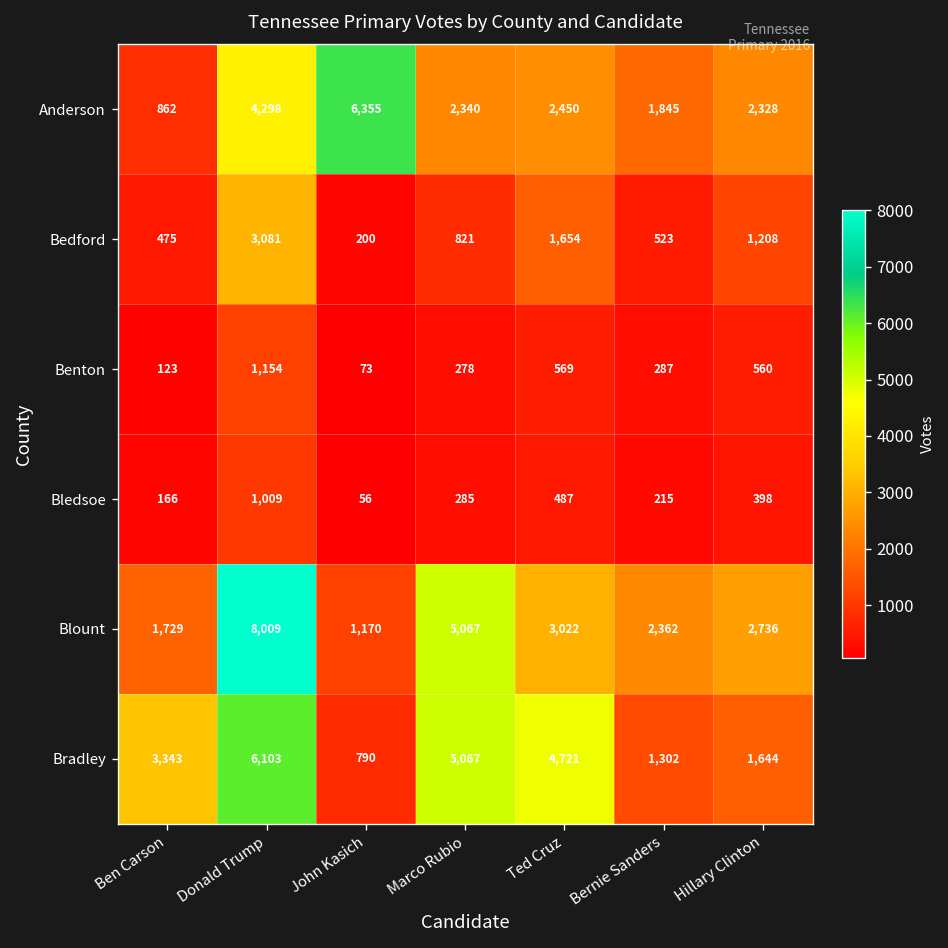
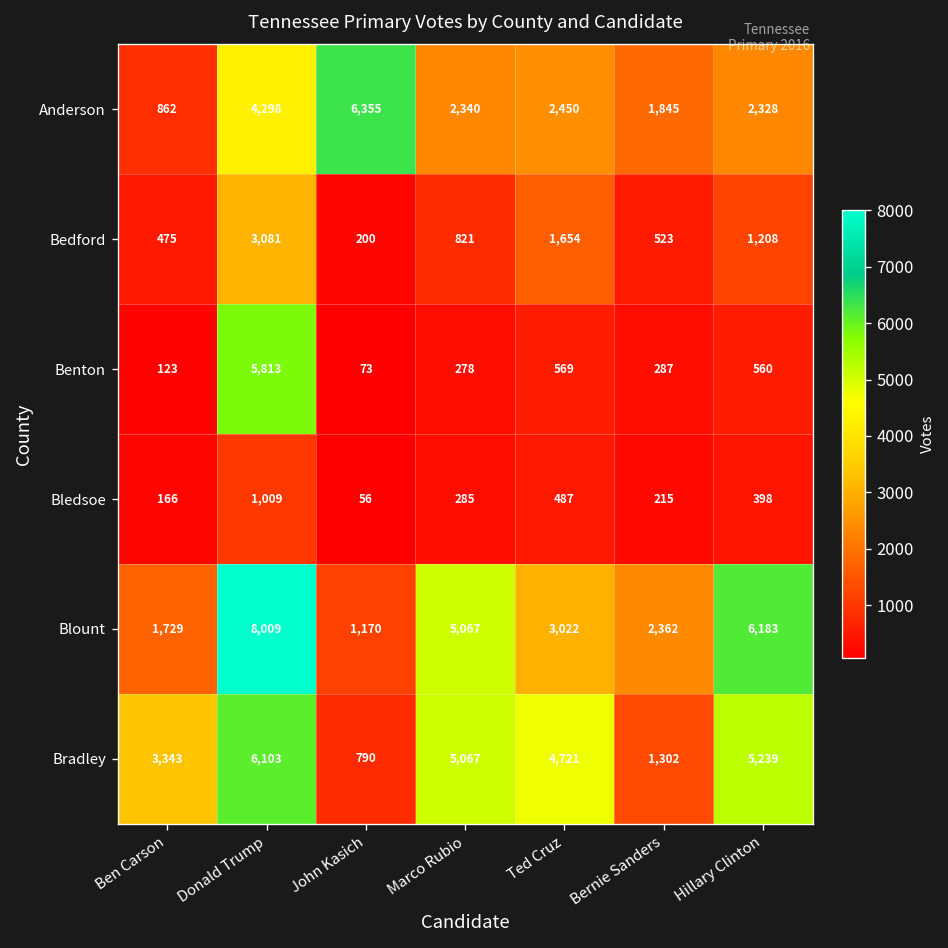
  {
    "Anderson": {
      "Ben Carson": "862",
      "Donald Trump": "4,298",
      "John Kasich": "6,355",
      "Marco Rubio": "2,340",
      "Ted Cruz": "2,450",
      "Bernie Sanders": "1,845",
      "Hillary Clinton": "2,328"
    },
    "Bedford": {
      "Ben Carson": "475",
      "Donald Trump": "3,081",
      "John Kasich": "200",
      "Marco Rubio": "821",
      "Ted Cruz": "1,654",
      "Bernie Sanders": "523",
      "Hillary Clinton": "1,208"
    },
    "Benton": {
      "Ben Carson": "123",
-     "Donald Trump": "1,154",
+     "Donald Trump": "5,813",
      "John Kasich": "73",
      "Marco Rubio": "278",
      "Ted Cruz": "569",
      "Bernie Sanders": "287",
      "Hillary Clinton": "560"
    },
    "Bledsoe": {
      "Ben Carson": "166",
      "Donald Trump": "1,009",
      "John Kasich": "56",
      "Marco Rubio": "285",
      "Ted Cruz": "487",
      "Bernie Sanders": "215",
      "Hillary Clinton": "398"
    },
    "Blount": {
      "Ben Carson": "1,729",
      "Donald Trump": "8,009",
      "John Kasich": "1,170",
      "Marco Rubio": "5,067",
      "Ted Cruz": "3,022",
      "Bernie Sanders": "2,362",
-     "Hillary Clinton": "2,736"
+     "Hillary Clinton": "6,183"
    },
    "Bradley": {
      "Ben Carson": "3,343",
      "Donald Trump": "6,103",
      "John Kasich": "790",
      "Marco Rubio": "5,067",
      "Ted Cruz": "4,721",
      "Bernie Sanders": "1,302",
-     "Hillary Clinton": "1,644"
+     "Hillary Clinton": "5,239"
    }
  }
